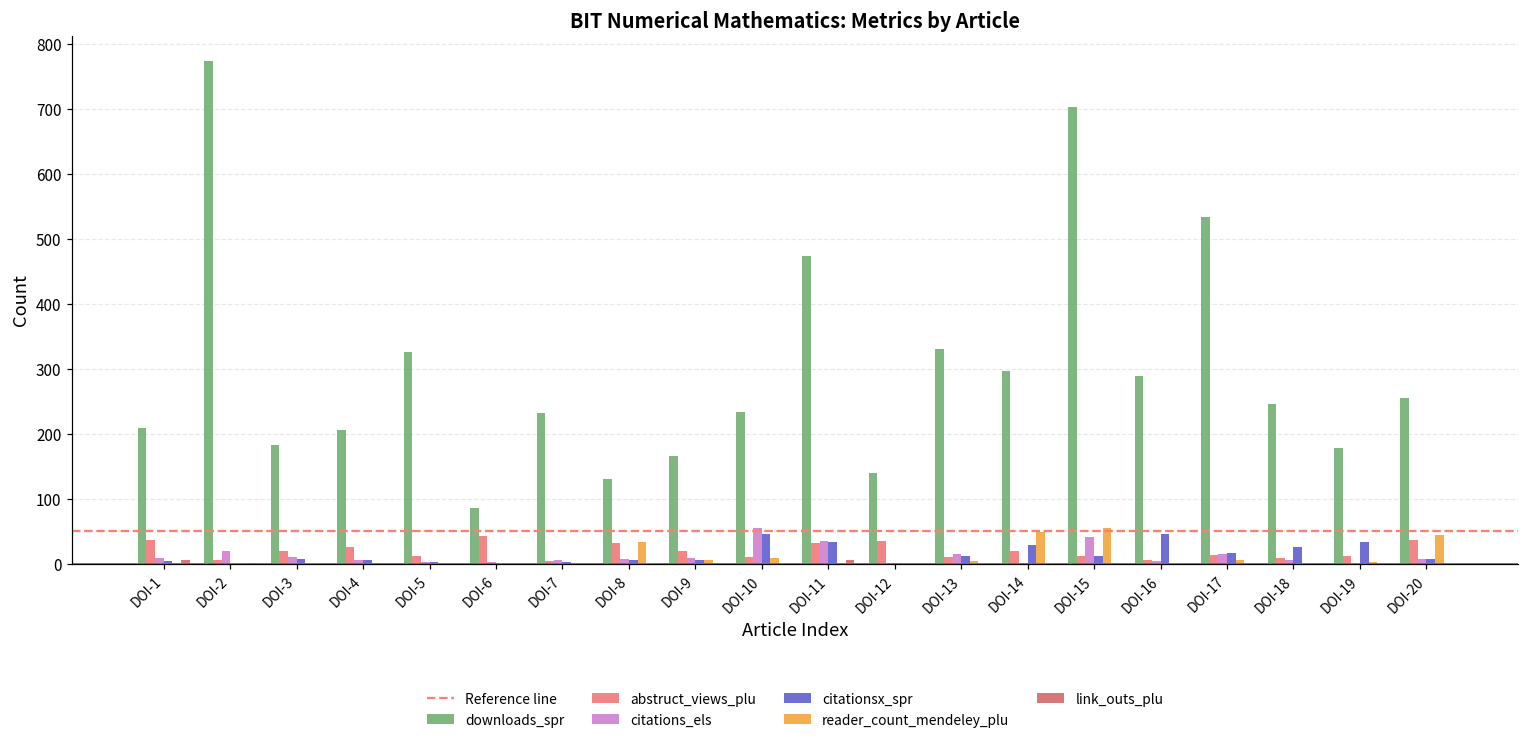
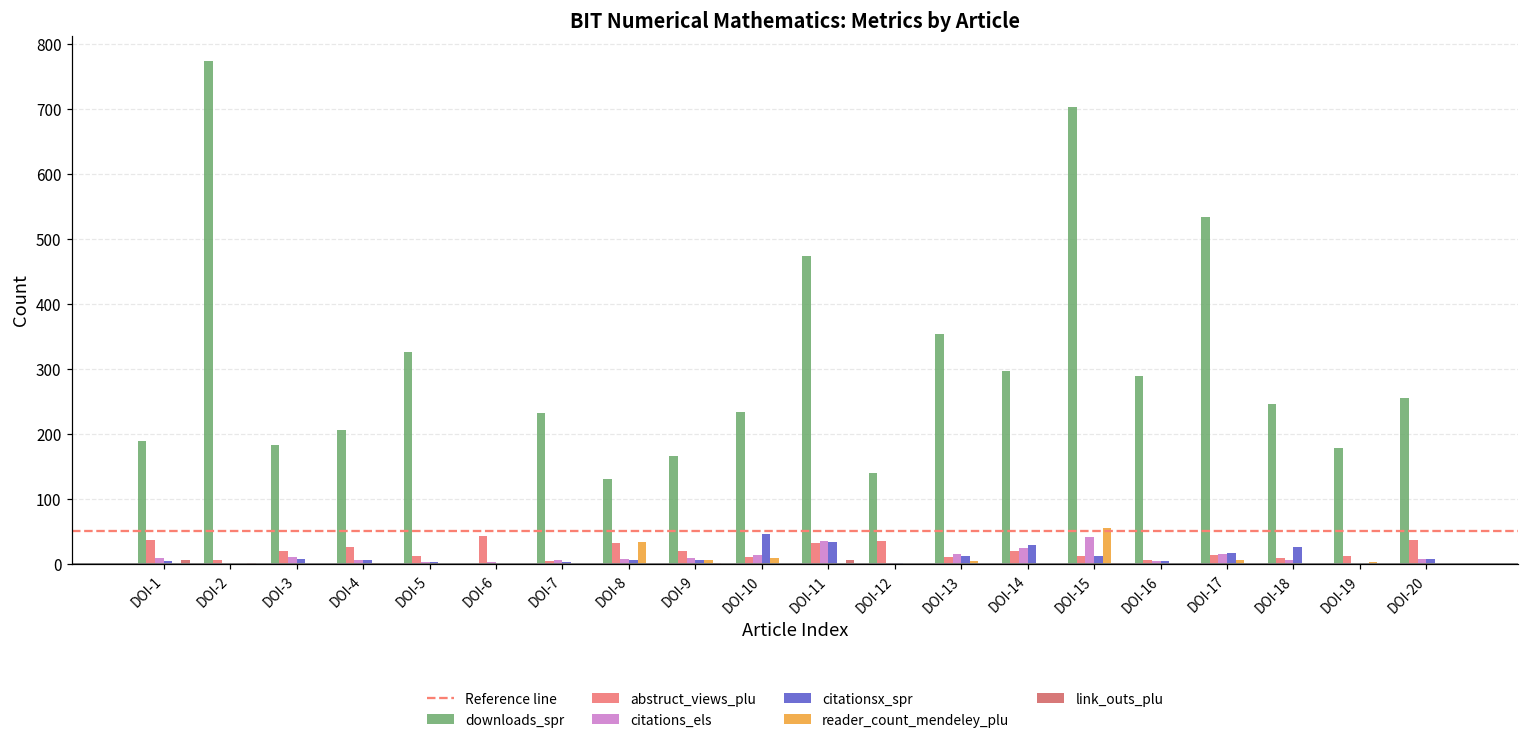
  {
    "downloads_spr": {
-     "DOI-1": 210,
+     "DOI-1": 190,
      "DOI-2": 770,
      "DOI-3": 180,
      "DOI-4": 210,
      "DOI-5": 330,
-     "DOI-6": 90,
+     "DOI-6": 0,
      "DOI-7": 230,
      "DOI-8": 130,
      "DOI-9": 170,
      "DOI-10": 230,
      "DOI-11": 470,
      "DOI-12": 140,
-     "DOI-13": 330,
+     "DOI-13": 350,
      "DOI-14": 300,
      "DOI-15": 700,
      "DOI-16": 290,
      "DOI-17": 530,
      "DOI-18": 250,
      "DOI-19": 180,
      "DOI-20": 260
    },
    "citations_els": {
      "DOI-1": 10,
-     "DOI-2": 20,
+     "DOI-2": 0,
      "DOI-3": 10,
      "DOI-4": 10,
      "DOI-7": 10,
      "DOI-8": 10,
      "DOI-9": 10,
-     "DOI-10": 50,
+     "DOI-10": 10,
      "DOI-11": 40,
      "DOI-13": 20,
-     "DOI-14": 0,
+     "DOI-14": 20,
      "DOI-15": 40,
      "DOI-17": 10,
      "DOI-18": 10,
      "DOI-19": 0,
      "DOI-20": 10
    },
    "citationsx_spr": {
      "DOI-2": 0,
      "DOI-3": 10,
      "DOI-4": 10,
      "DOI-6": 0,
      "DOI-8": 10,
      "DOI-9": 10,
      "DOI-10": 50,
      "DOI-11": 30,
      "DOI-13": 10,
      "DOI-14": 30,
      "DOI-15": 10,
-     "DOI-16": 50,
+     "DOI-16": 0,
      "DOI-17": 20,
      "DOI-18": 30,
-     "DOI-19": 30,
+     "DOI-19": 0,
      "DOI-20": 10
    },
    "reader_count_mendeley_plu": {
      "DOI-1": 0,
      "DOI-2": 0,
      "DOI-3": 0,
      "DOI-5": 0,
      "DOI-6": 0,
      "DOI-7": 0,
      "DOI-8": 30,
      "DOI-9": 10,
      "DOI-10": 10,
      "DOI-11": 0,
      "DOI-12": 0,
-     "DOI-14": 50,
+     "DOI-14": 0,
      "DOI-15": 50,
      "DOI-16": 0,
      "DOI-17": 10,
      "DOI-18": 0,
-     "DOI-20": 40
+     "DOI-20": 0
    }
  }
